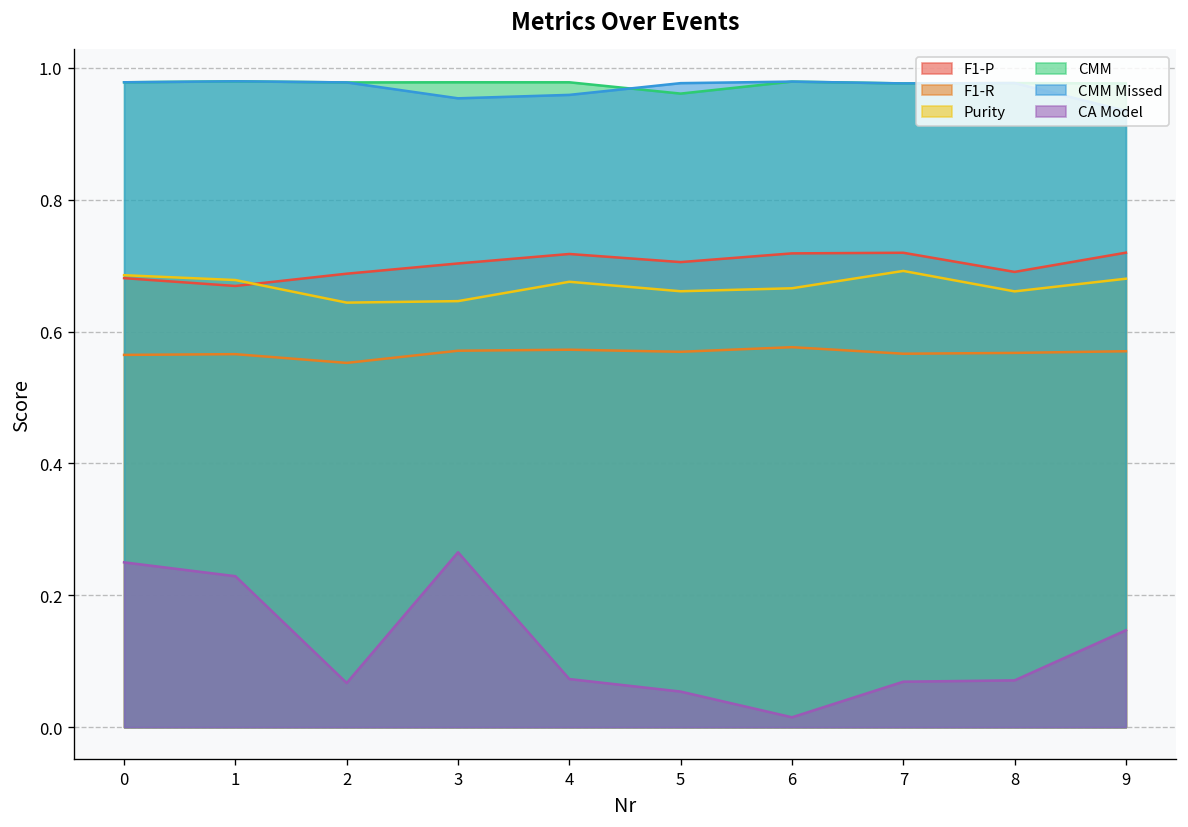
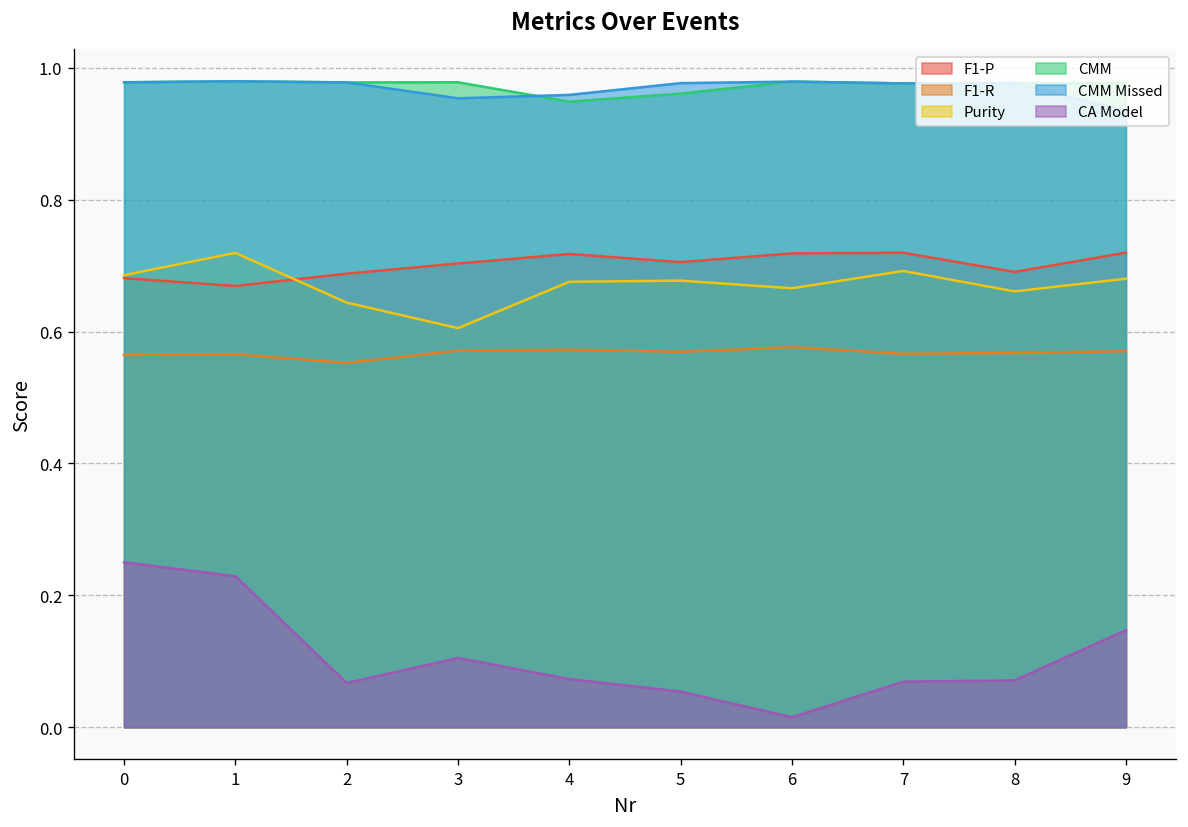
  {
    "Purity": {
-     "1": 0.68,
+     "1": 0.72,
      "2": 0.64,
-     "3": 0.65,
+     "3": 0.61,
      "4": 0.68,
-     "5": 0.66,
+     "5": 0.68,
      "6": 0.67,
      "7": 0.69,
      "8": 0.66,
      "9": 0.68
    },
    "CMM": {
      "3": 0.98,
-     "4": 0.98,
+     "4": 0.95,
      "5": 0.96
    },
    "CMM Missed": {
      "3": 0.95,
      "4": 0.96,
      "5": 0.98
    },
    "CA Model": {
      "0": 0.25,
      "1": 0.23,
      "2": 0.07,
-     "3": 0.27,
+     "3": 0.10,
      "4": 0.07,
      "5": 0.05,
      "6": 0.02,
      "7": 0.07,
      "8": 0.07,
      "9": 0.15
    }
  }
